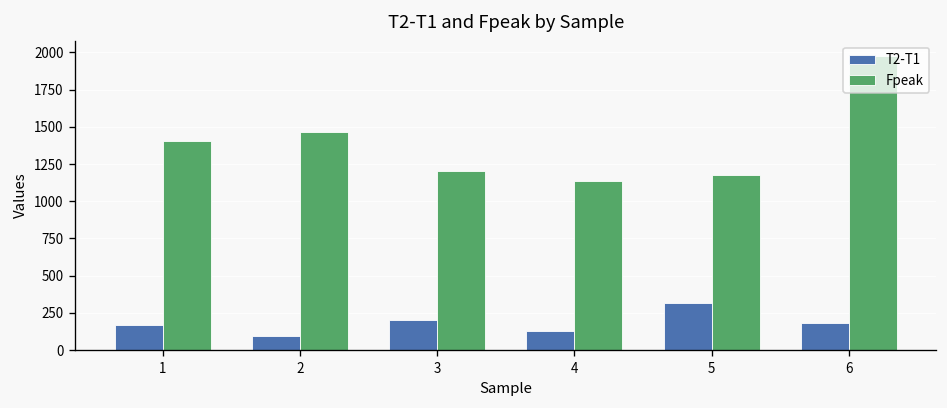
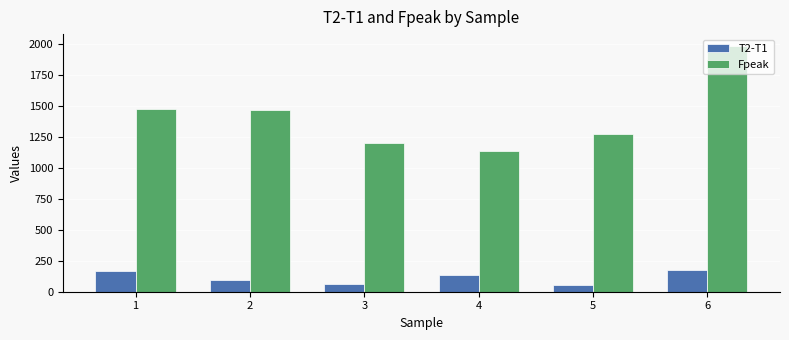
  {
    "T2-T1": {
      "1": 170,
      "2": 90,
-     "3": 200,
+     "3": 60,
      "4": 130,
-     "5": 310,
+     "5": 50,
      "6": 180
    },
    "Fpeak": {
-     "1": 1400,
+     "1": 1480,
      "2": 1470,
      "3": 1200,
      "4": 1130,
-     "5": 1170
+     "5": 1270
    }
  }
